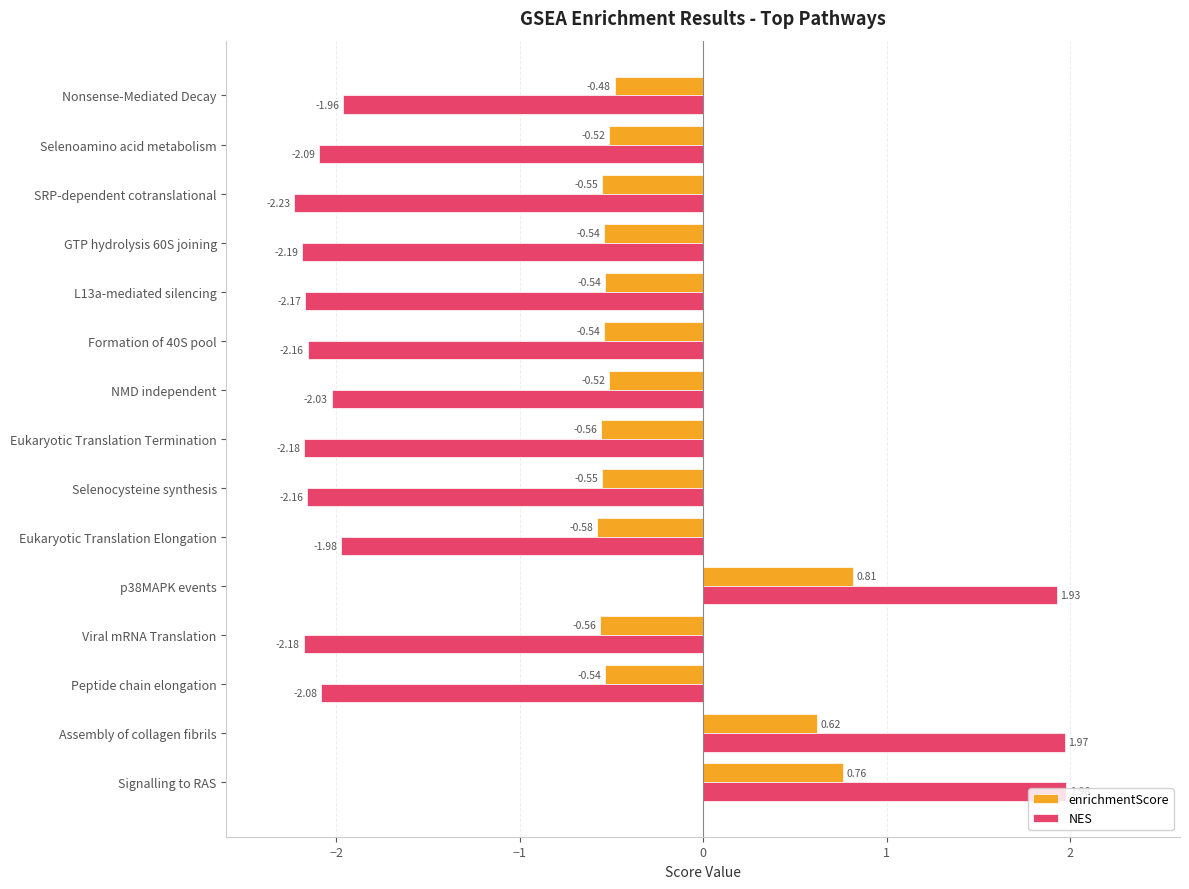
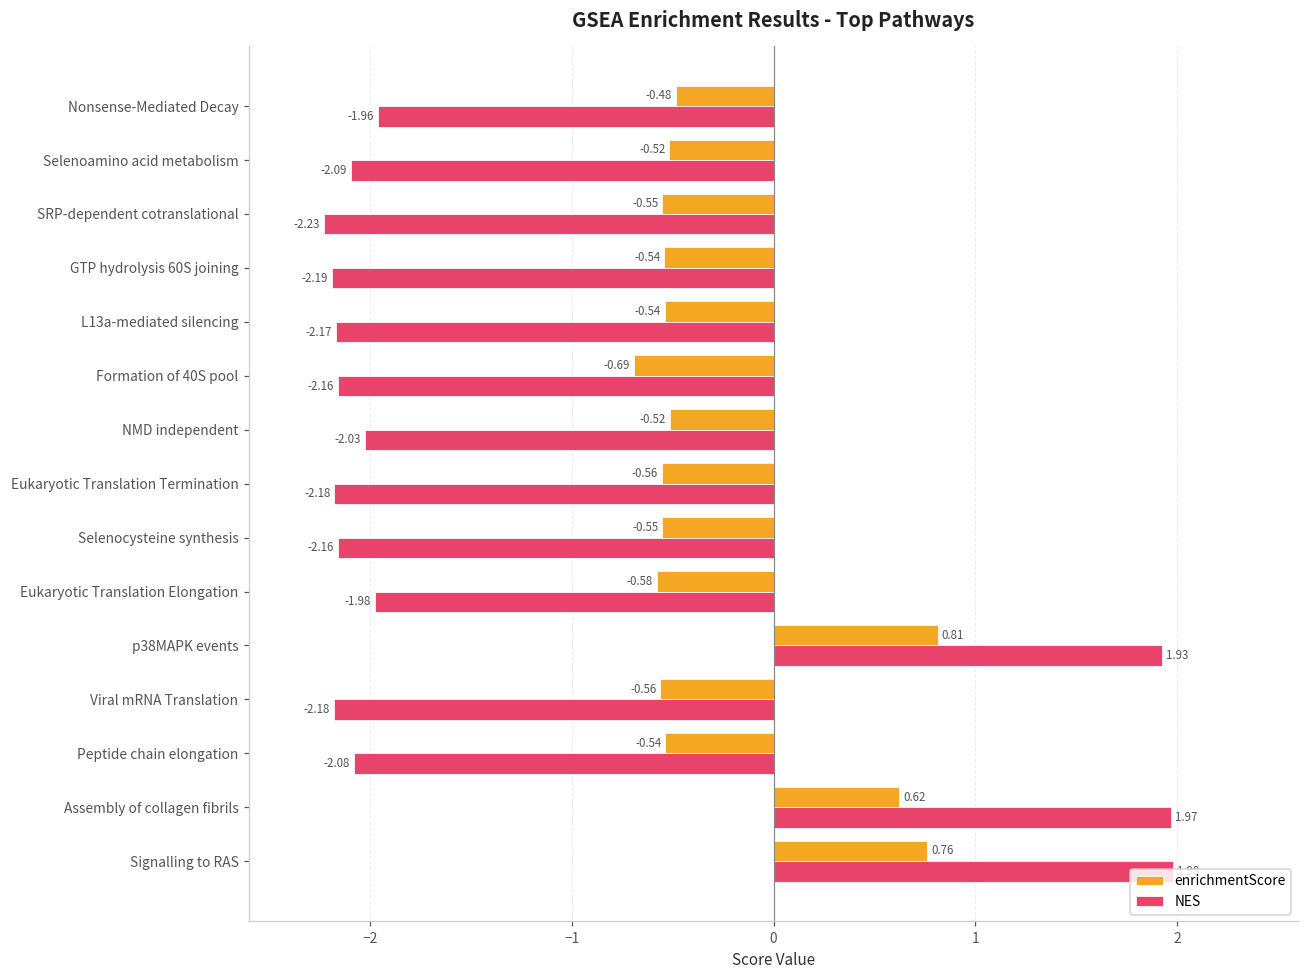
  {
    "enrichmentScore": {
      "Nonsense-Mediated Decay": -0.48,
      "Selenoamino acid metabolism": -0.52,
      "SRP-dependent cotranslational": -0.55,
      "GTP hydrolysis 60S joining": -0.54,
      "L13a-mediated silencing": -0.54,
-     "Formation of 40S pool": -0.54,
+     "Formation of 40S pool": -0.69,
      "NMD independent": -0.52,
      "Eukaryotic Translation Termination": -0.56,
      "Selenocysteine synthesis": -0.55,
      "Eukaryotic Translation Elongation": -0.58,
      "p38MAPK events": 0.81,
      "Viral mRNA Translation": -0.56,
      "Peptide chain elongation": -0.54,
      "Assembly of collagen fibrils": 0.62,
      "Signalling to RAS": 0.76
    },
    "NES": {
      "Nonsense-Mediated Decay": -1.96,
      "Selenoamino acid metabolism": -2.09,
      "SRP-dependent cotranslational": -2.23,
      "GTP hydrolysis 60S joining": -2.19,
      "L13a-mediated silencing": -2.17,
      "Formation of 40S pool": -2.16,
      "NMD independent": -2.03,
      "Eukaryotic Translation Termination": -2.18,
      "Selenocysteine synthesis": -2.16,
      "Eukaryotic Translation Elongation": -1.98,
      "p38MAPK events": 1.93,
      "Viral mRNA Translation": -2.18,
      "Peptide chain elongation": -2.08,
      "Assembly of collagen fibrils": 1.97
    }
  }
